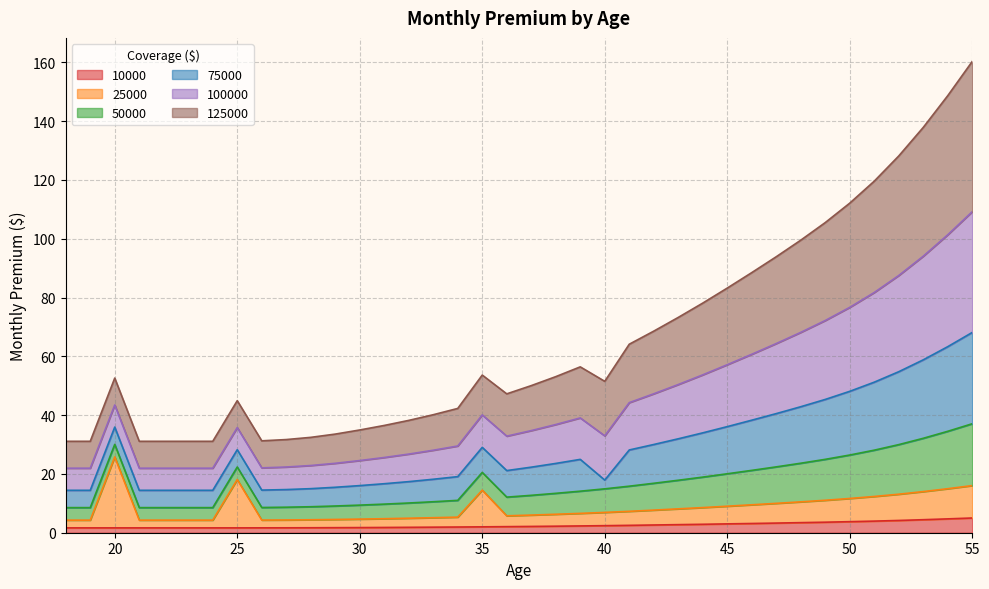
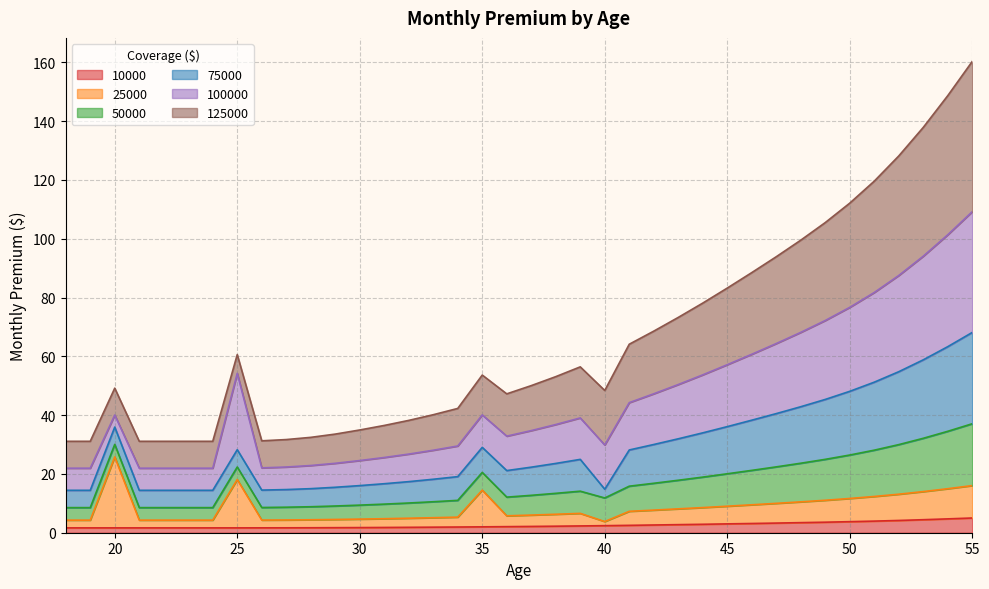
  {
    "10000": {
      "20": 2,
      "25": 2,
      "30": 2,
      "35": 2,
      "40": 2,
      "45": 3,
      "50": 4,
      "55": 5
    },
    "25000": {
      "20": 24,
      "25": 16,
      "30": 3,
      "35": 12,
-     "40": 5,
+     "40": 1,
      "45": 6,
      "50": 8,
      "55": 11
    },
    "50000": {
      "20": 4,
      "25": 4,
      "30": 5,
      "35": 6,
      "40": 8,
      "45": 11,
      "50": 15,
      "55": 21
    },
    "75000": {
      "20": 6,
      "25": 6,
      "30": 7,
      "35": 9,
      "40": 3,
      "45": 16,
      "50": 22,
      "55": 31
    },
    "100000": {
-     "20": 8,
-     "25": 8,
+     "20": 4,
+     "25": 26,
      "30": 9,
      "35": 11,
      "40": 15,
      "45": 21,
      "50": 29,
      "55": 41
    },
    "125000": {
      "20": 9,
-     "25": 9,
+     "25": 6,
      "30": 10,
      "35": 14,
      "40": 19,
      "45": 26,
      "50": 35,
      "55": 51
    }
  }
